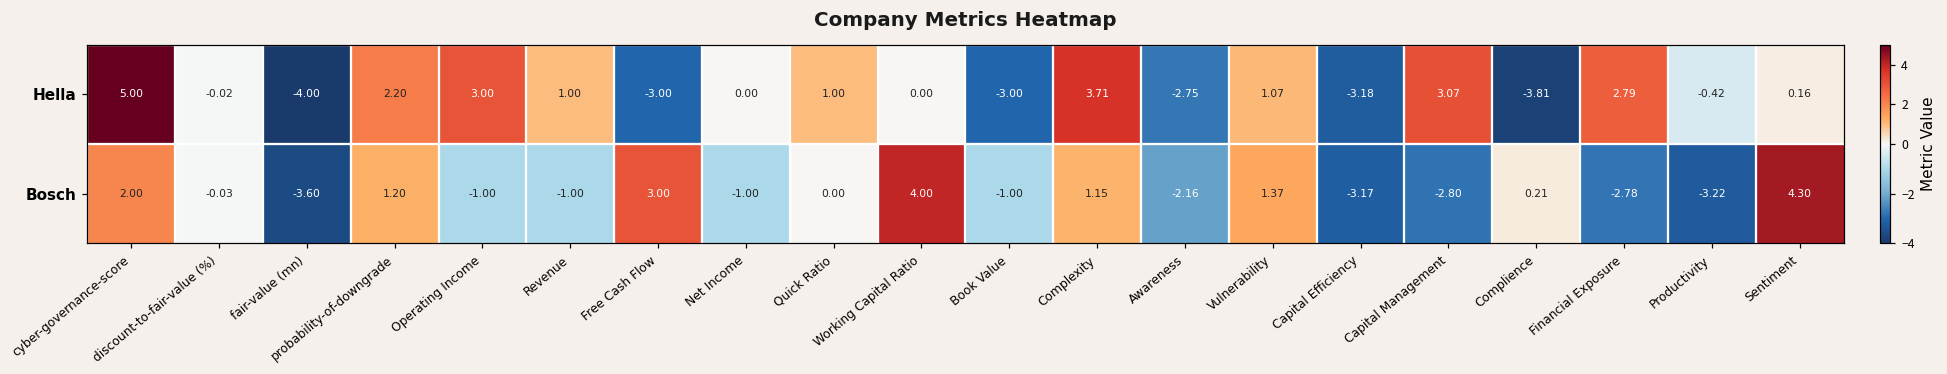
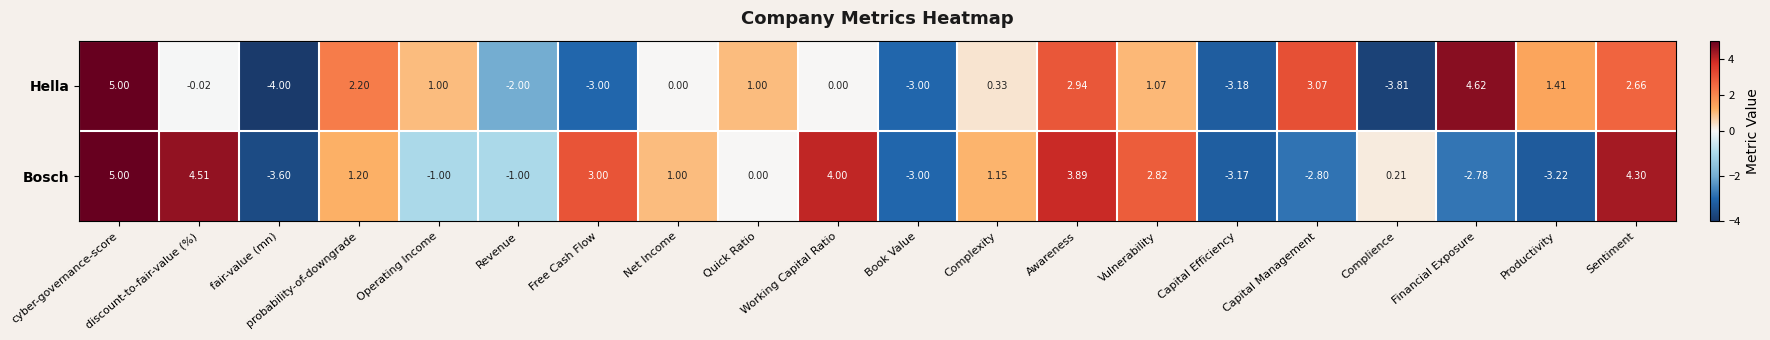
  {
    "Hella": {
      "cyber-governance-score": 5.00,
      "discount-to-fair-value (%)": -0.02,
      "fair-value (mn)": -4.00,
      "probability-of-downgrade": 2.20,
-     "Operating Income": 3.00,
-     "Revenue": 1.00,
+     "Operating Income": 1.00,
+     "Revenue": -2.00,
      "Free Cash Flow": -3.00,
      "Net Income": 0.00,
      "Quick Ratio": 1.00,
      "Working Capital Ratio": 0.00,
      "Book Value": -3.00,
-     "Complexity": 3.71,
-     "Awareness": -2.75,
+     "Complexity": 0.33,
+     "Awareness": 2.94,
      "Vulnerability": 1.07,
      "Capital Efficiency": -3.18,
      "Capital Management": 3.07,
      "Complience": -3.81,
-     "Financial Exposure": 2.79,
-     "Productivity": -0.42,
-     "Sentiment": 0.16
+     "Financial Exposure": 4.62,
+     "Productivity": 1.41,
+     "Sentiment": 2.66
    },
    "Bosch": {
-     "cyber-governance-score": 2.00,
-     "discount-to-fair-value (%)": -0.03,
+     "cyber-governance-score": 5.00,
+     "discount-to-fair-value (%)": 4.51,
      "fair-value (mn)": -3.60,
      "probability-of-downgrade": 1.20,
      "Operating Income": -1.00,
      "Revenue": -1.00,
      "Free Cash Flow": 3.00,
-     "Net Income": -1.00,
+     "Net Income": 1.00,
      "Quick Ratio": 0.00,
      "Working Capital Ratio": 4.00,
-     "Book Value": -1.00,
+     "Book Value": -3.00,
      "Complexity": 1.15,
-     "Awareness": -2.16,
-     "Vulnerability": 1.37,
+     "Awareness": 3.89,
+     "Vulnerability": 2.82,
      "Capital Efficiency": -3.17,
      "Capital Management": -2.80,
      "Complience": 0.21,
      "Financial Exposure": -2.78,
      "Productivity": -3.22,
      "Sentiment": 4.30
    }
  }
